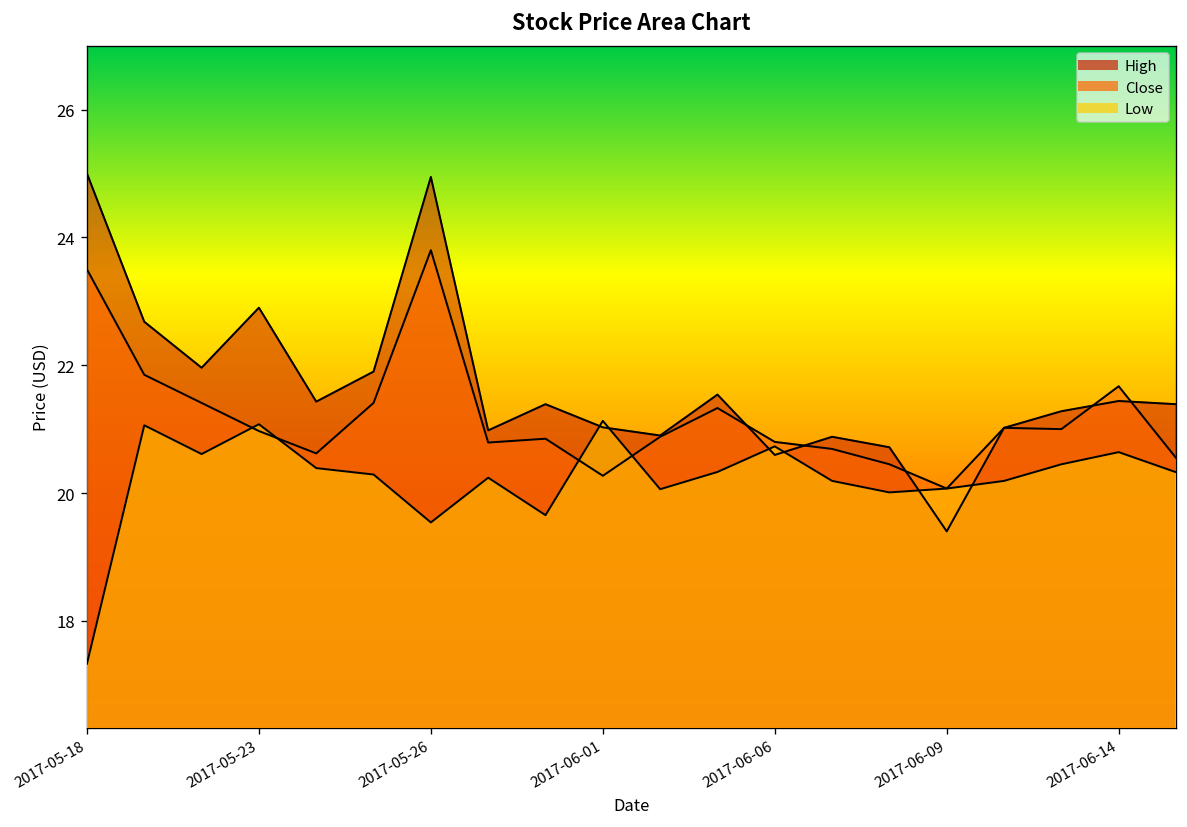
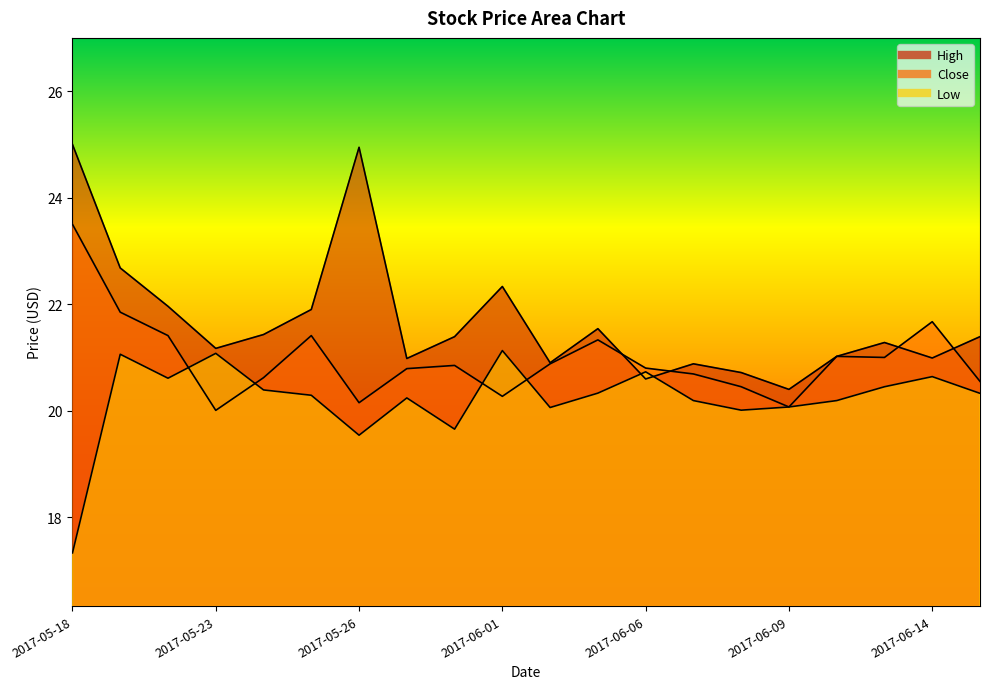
  {
    "High": {
      "2017-05-18": 25.0,
-     "2017-05-23": 22.9,
+     "2017-05-23": 21.2,
      "2017-05-26": 24.9,
-     "2017-06-01": 21.0,
+     "2017-06-01": 22.3,
      "2017-06-06": 20.6,
-     "2017-06-09": 19.4,
-     "2017-06-14": 21.4
+     "2017-06-09": 20.4,
+     "2017-06-14": 21.0
    },
    "Close": {
      "2017-05-18": 23.5,
-     "2017-05-23": 21.0,
-     "2017-05-26": 23.8,
+     "2017-05-23": 20.0,
+     "2017-05-26": 20.2,
      "2017-06-01": 20.3,
      "2017-06-06": 20.8,
      "2017-06-14": 21.7
    },
    "Low": {
      "2017-05-18": 17.3,
      "2017-05-23": 21.1,
      "2017-05-26": 19.5,
      "2017-06-01": 21.1,
      "2017-06-06": 20.7,
      "2017-06-14": 20.6
    }
  }
